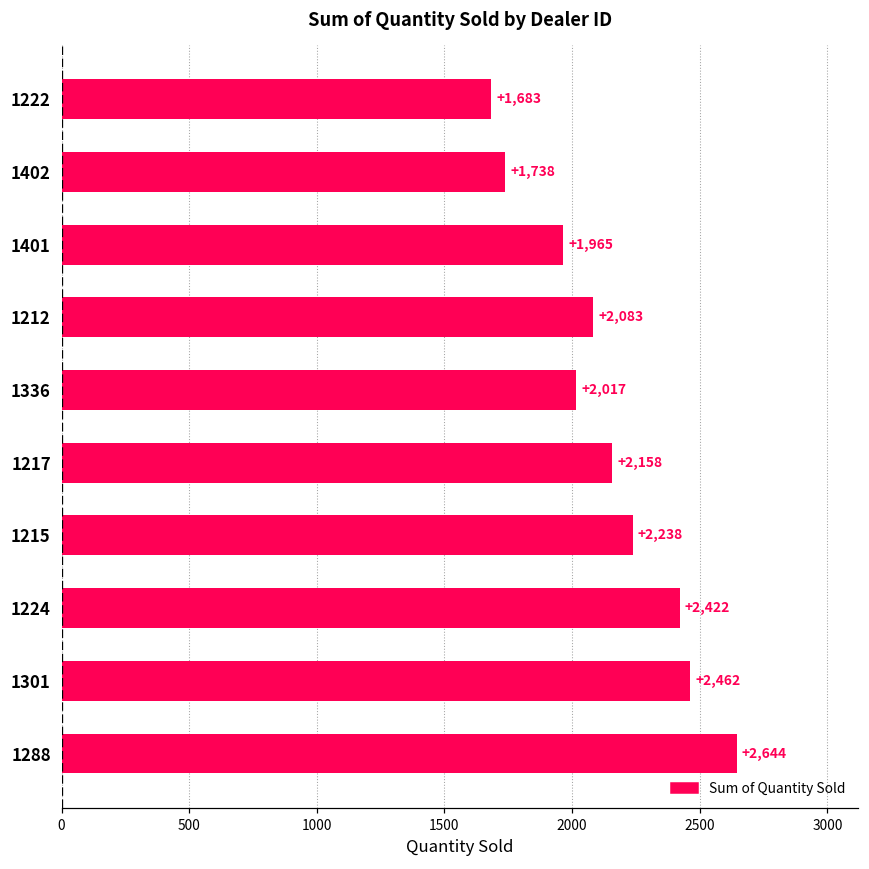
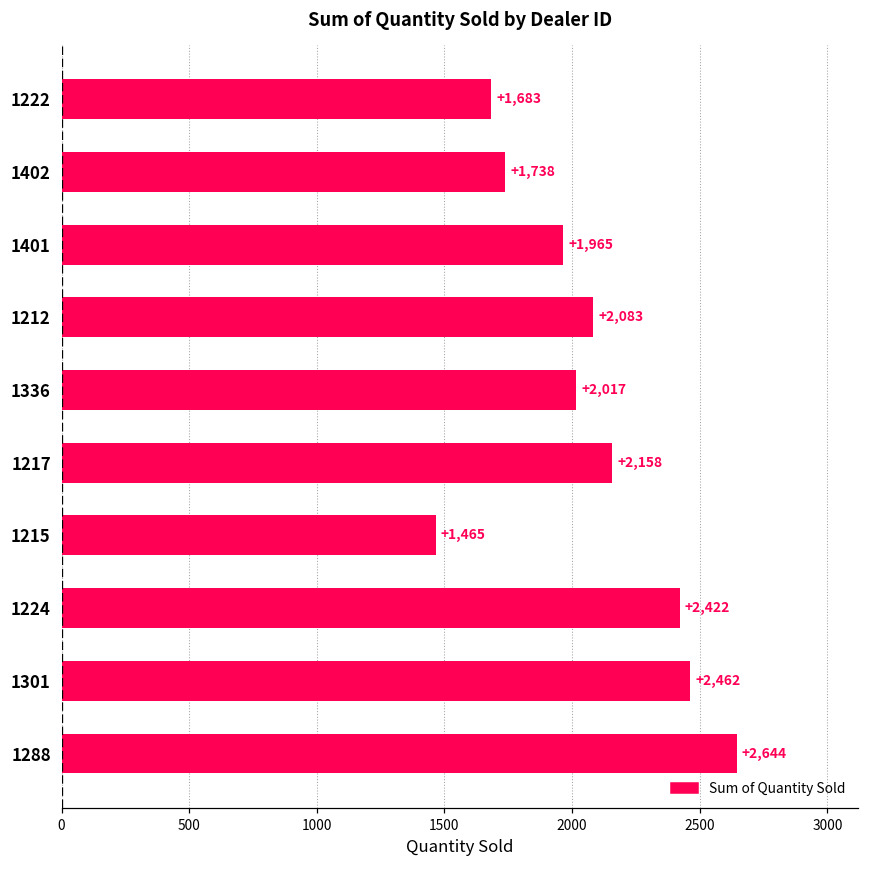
  {
    "1222": "+1,683",
    "1402": "+1,738",
    "1401": "+1,965",
    "1212": "+2,083",
    "1336": "+2,017",
    "1217": "+2,158",
-   "1215": "+2,238",
+   "1215": "+1,465",
    "1224": "+2,422",
    "1301": "+2,462",
    "1288": "+2,644"
  }
